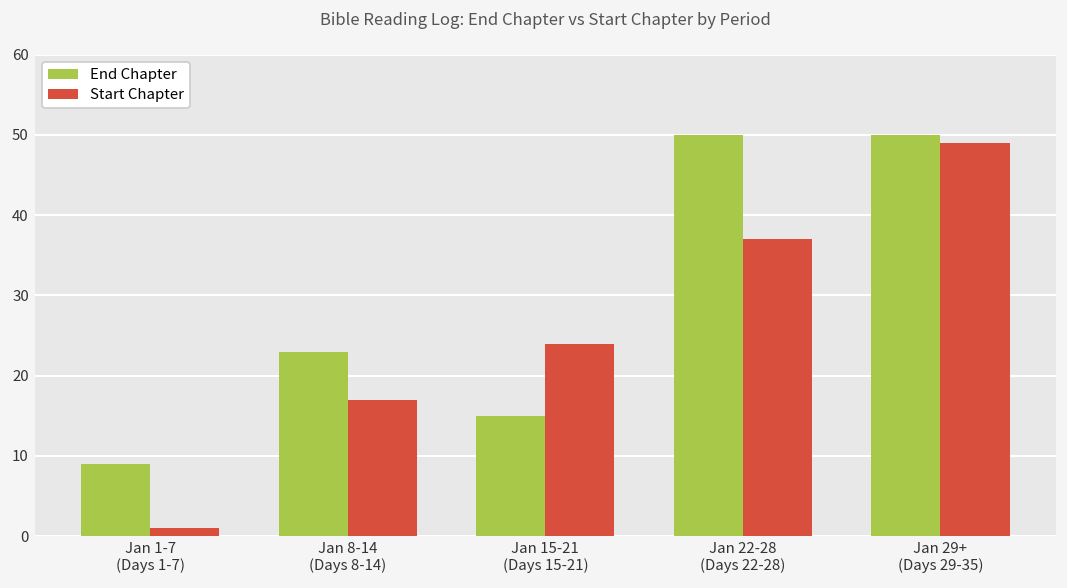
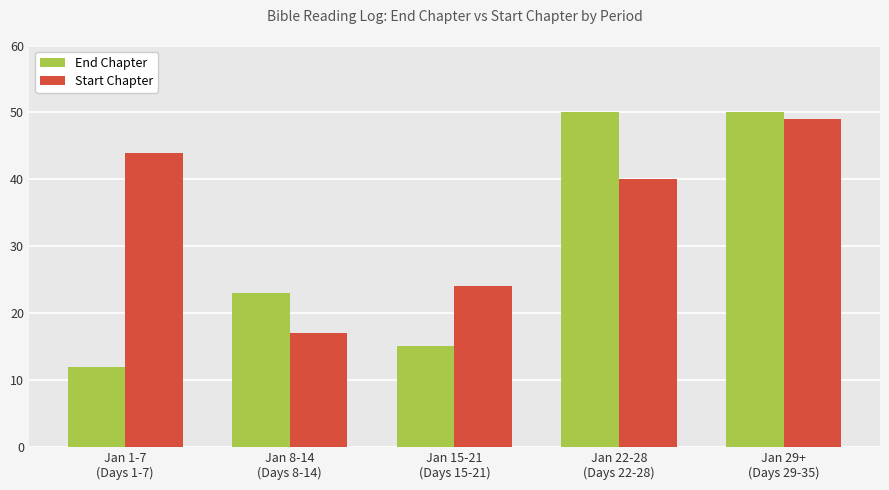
  {
    "End Chapter": {
-     "Jan 1-7 (Days 1-7)": 9,
+     "Jan 1-7 (Days 1-7)": 12,
      "Jan 8-14 (Days 8-14)": 23,
      "Jan 15-21 (Days 15-21)": 15,
      "Jan 22-28 (Days 22-28)": 50,
      "Jan 29+ (Days 29-35)": 50
    },
    "Start Chapter": {
-     "Jan 1-7 (Days 1-7)": 1,
+     "Jan 1-7 (Days 1-7)": 44,
      "Jan 8-14 (Days 8-14)": 17,
      "Jan 15-21 (Days 15-21)": 24,
-     "Jan 22-28 (Days 22-28)": 37,
+     "Jan 22-28 (Days 22-28)": 40,
      "Jan 29+ (Days 29-35)": 49
    }
  }
